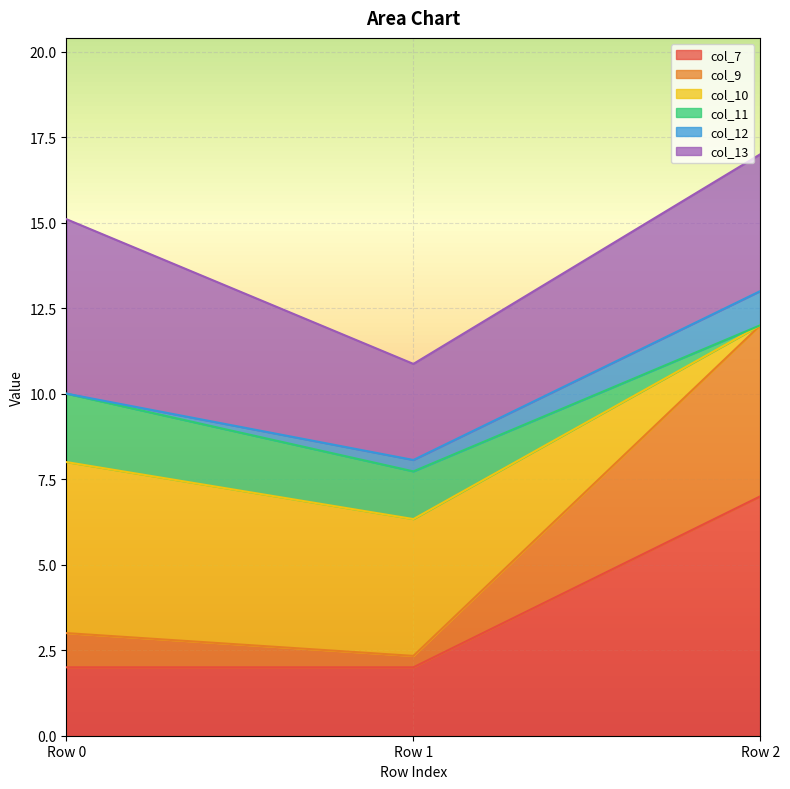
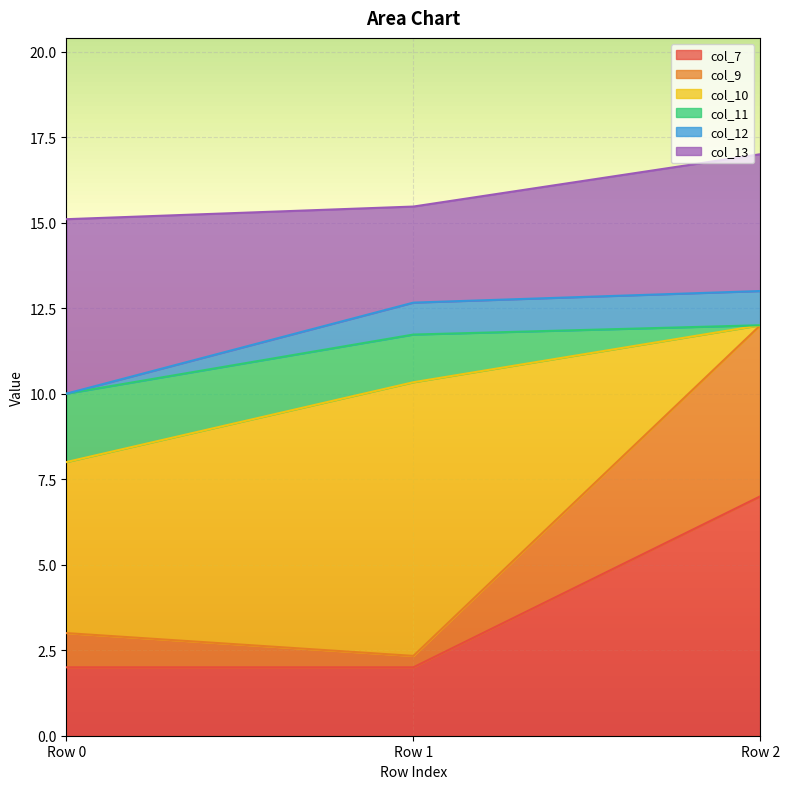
  {
    "col_10": {
      "Row 0": 5,
-     "Row 1": 4
+     "Row 1": 8
    },
    "col_11": {
      "Row 1": 1.4
    },
    "col_12": {
-     "Row 1": 0.3,
+     "Row 1": 0.9,
      "Row 2": 1.0
    },
    "col_13": {
      "Row 0": 5.1,
      "Row 1": 2.8,
      "Row 2": 4.0
    }
  }
